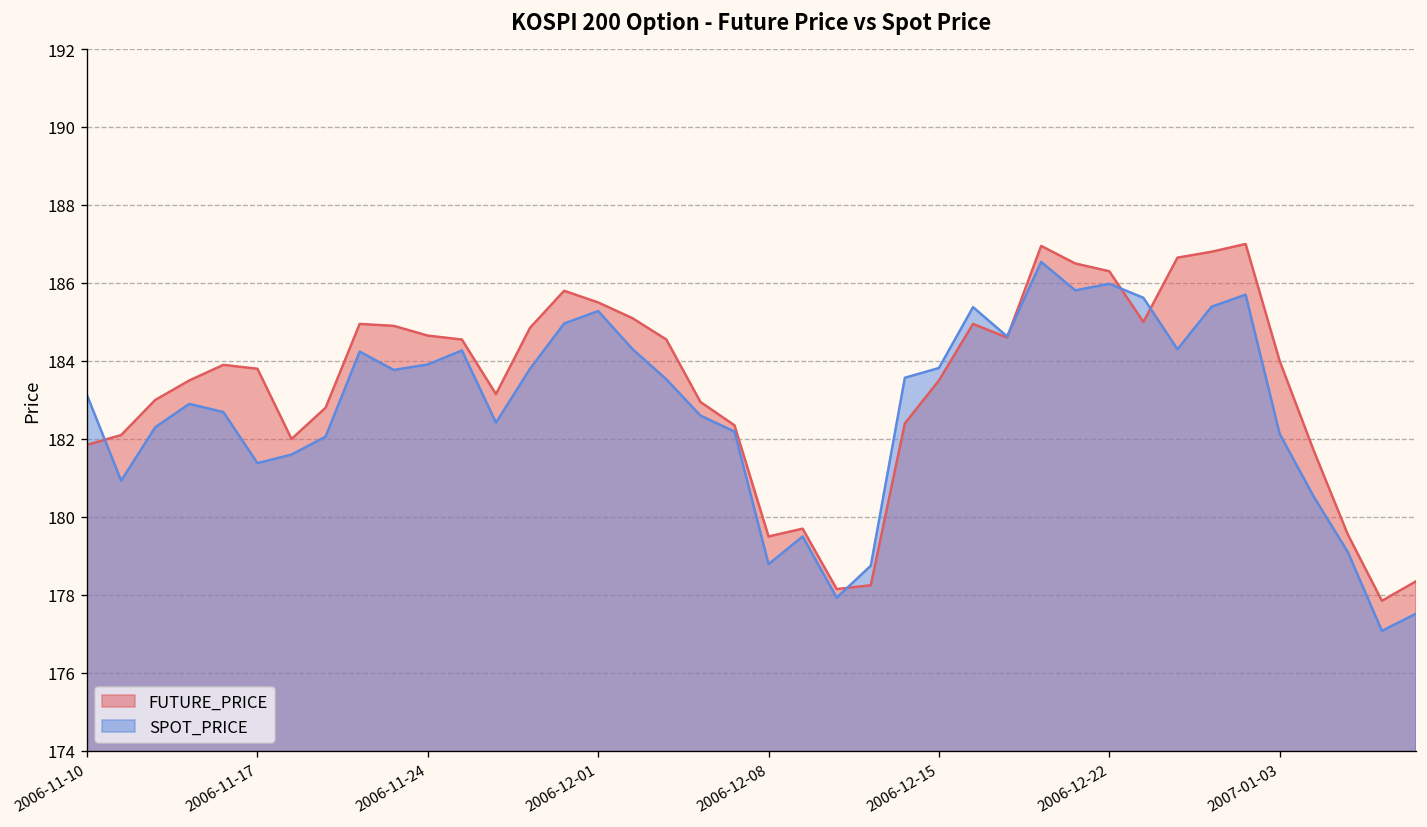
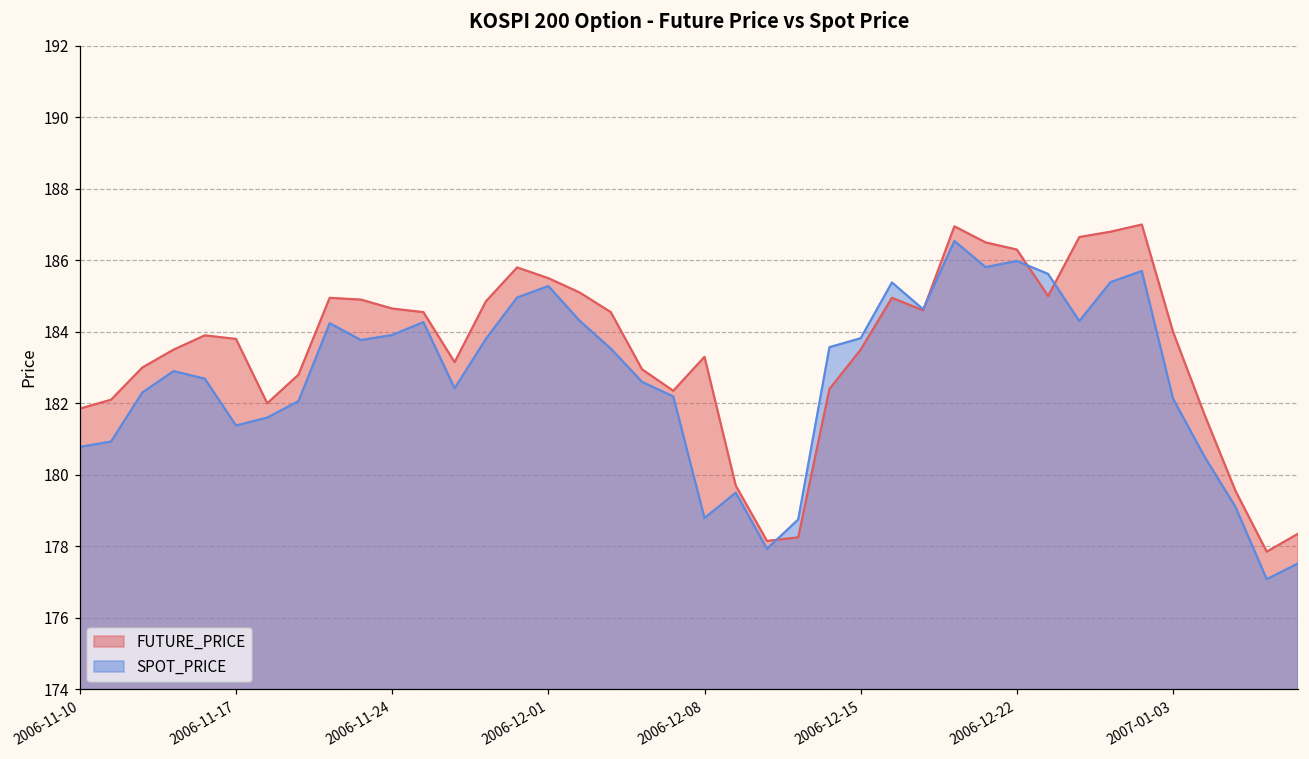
  {
    "FUTURE_PRICE": {
      "2006-11-10": 181.9,
      "2006-11-17": 183.8,
      "2006-11-24": 184.7,
      "2006-12-01": 185.5,
-     "2006-12-08": 179.5,
+     "2006-12-08": 183.3,
      "2006-12-15": 183.5,
      "2006-12-22": 186.3,
      "2007-01-03": 184.0
    },
    "SPOT_PRICE": {
-     "2006-11-10": 183.1,
+     "2006-11-10": 180.8,
      "2006-11-17": 181.4,
      "2006-11-24": 183.9,
      "2006-12-01": 185.3,
      "2006-12-08": 178.8,
      "2006-12-15": 183.8,
      "2006-12-22": 186.0,
      "2007-01-03": 182.1
    }
  }
